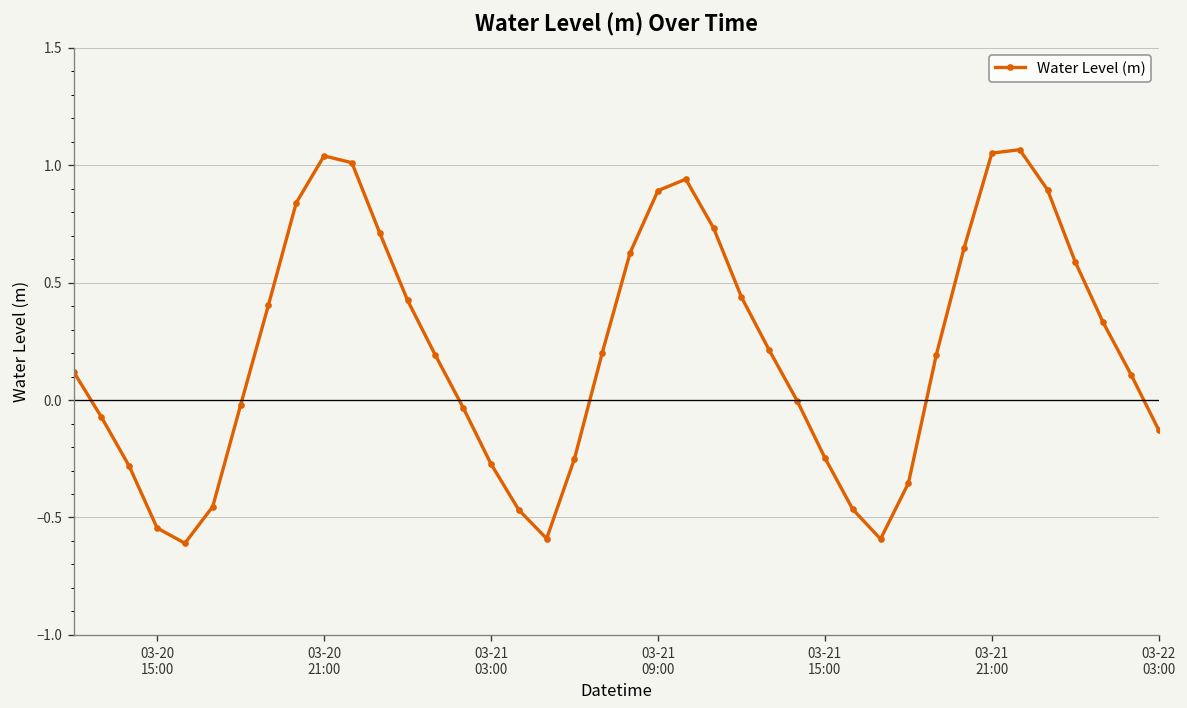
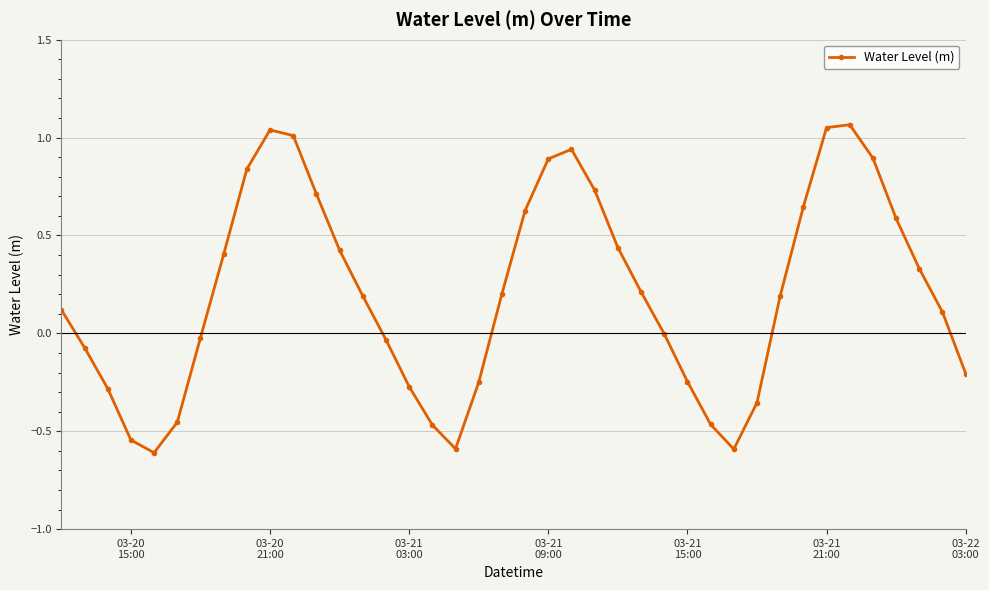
  {
    "03-20 15:00": -0.54,
    "03-20 21:00": 1.04,
    "03-21 03:00": -0.27,
    "03-21 09:00": 0.89,
    "03-21 15:00": -0.25,
    "03-21 21:00": 1.05,
-   "03-22 03:00": -0.13
+   "03-22 03:00": -0.21
  }
